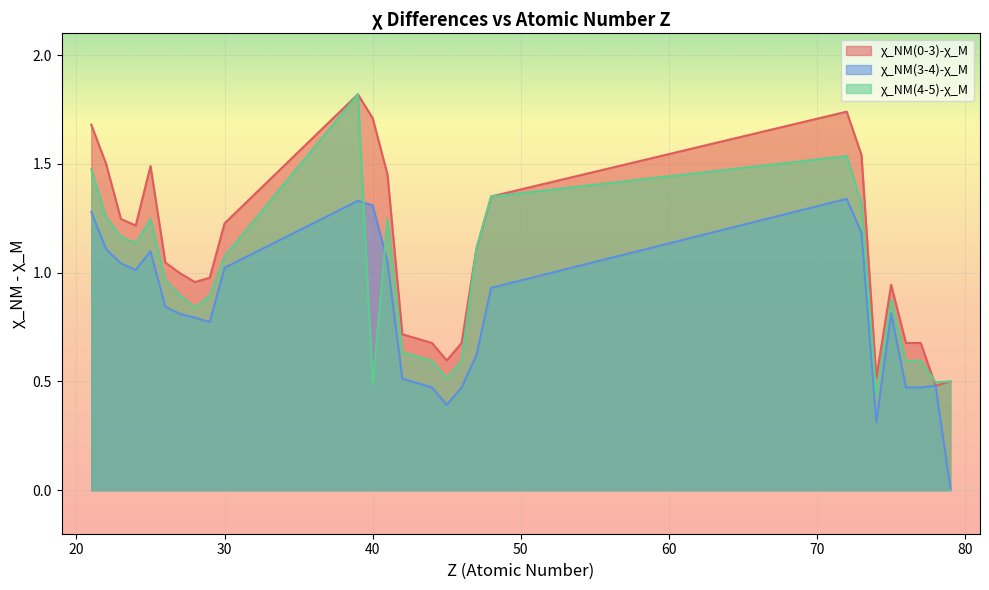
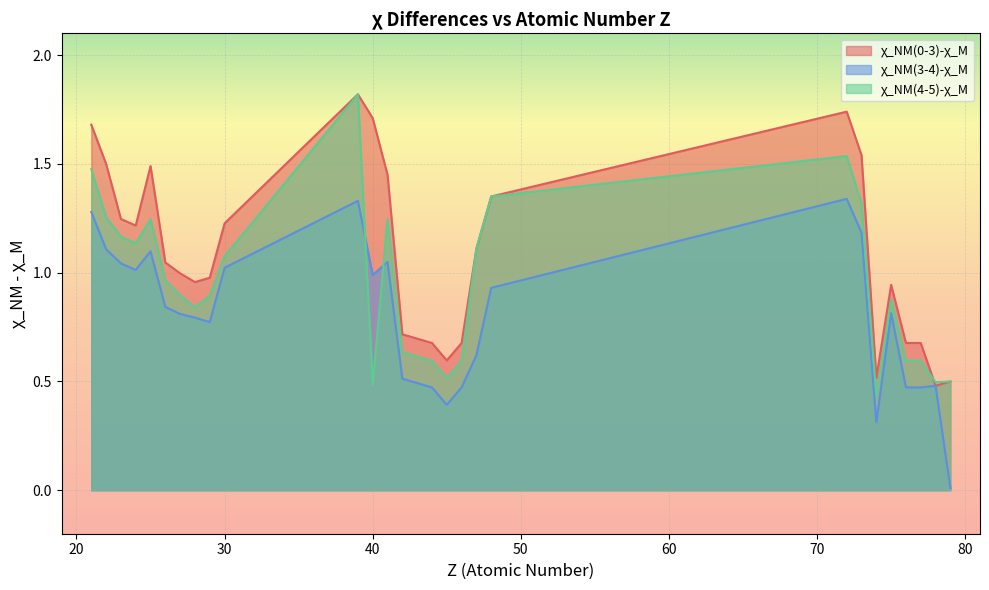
  {
    "χ_NM(0-3)-χ_M": {
      "30": 1.23,
      "40": 1.71
    },
    "χ_NM(3-4)-χ_M": {
      "30": 1.02,
-     "40": 1.31
+     "40": 0.99
    },
    "χ_NM(4-5)-χ_M": {
      "30": 1.08,
      "40": 0.49
    }
  }
